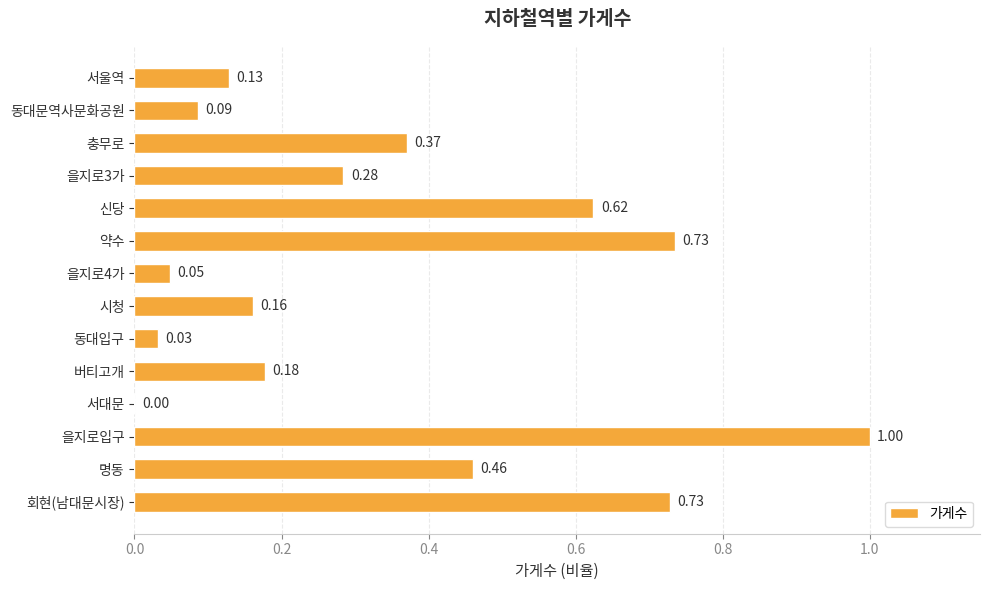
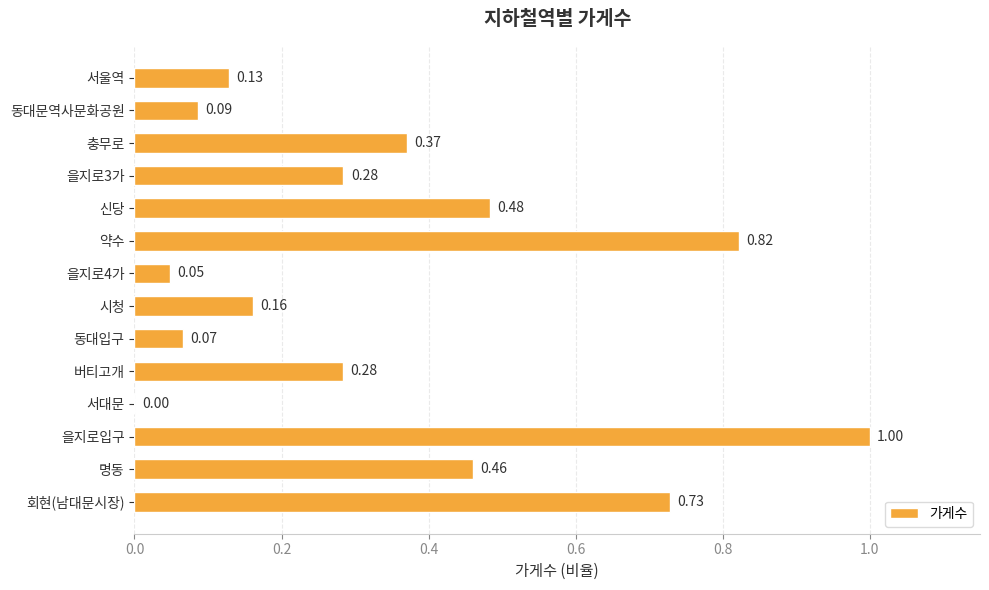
  {
    "서울역": 0.13,
    "동대문역사문화공원": 0.09,
    "충무로": 0.37,
    "을지로3가": 0.28,
-   "신당": 0.62,
-   "약수": 0.73,
+   "신당": 0.48,
+   "약수": 0.82,
    "을지로4가": 0.05,
    "시청": 0.16,
-   "동대입구": 0.03,
-   "버티고개": 0.18,
+   "동대입구": 0.07,
+   "버티고개": 0.28,
    "서대문": 0.00,
    "을지로입구": 1.00,
    "명동": 0.46,
    "회현(남대문시장)": 0.73
  }
